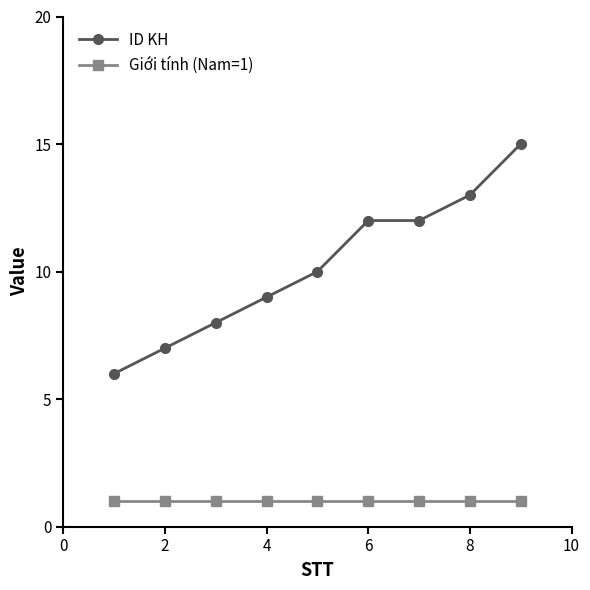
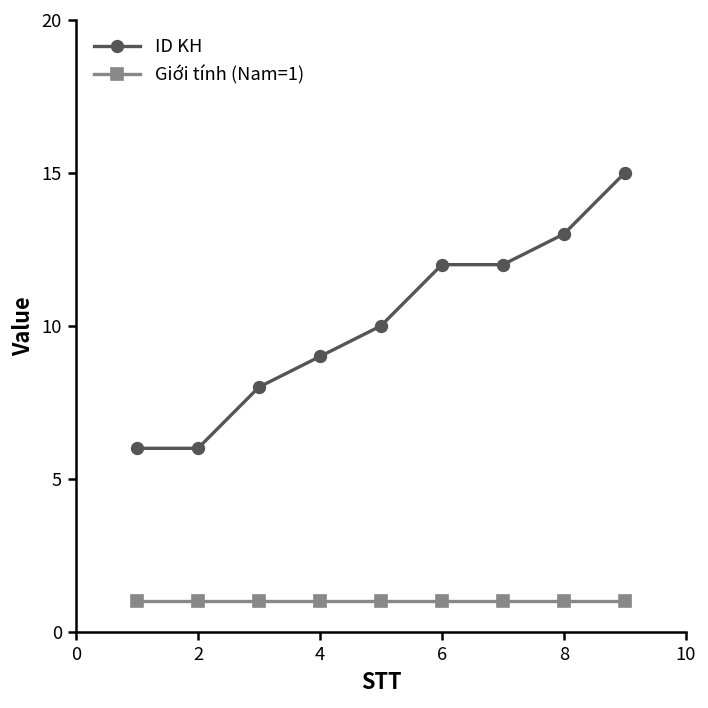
  {
    "ID KH": {
-     "2": 7,
+     "2": 6,
      "4": 9,
      "6": 12,
      "8": 13
    },
    "Giới tính (Nam=1)": {
      "2": 1,
      "4": 1,
      "6": 1,
      "8": 1
    }
  }
